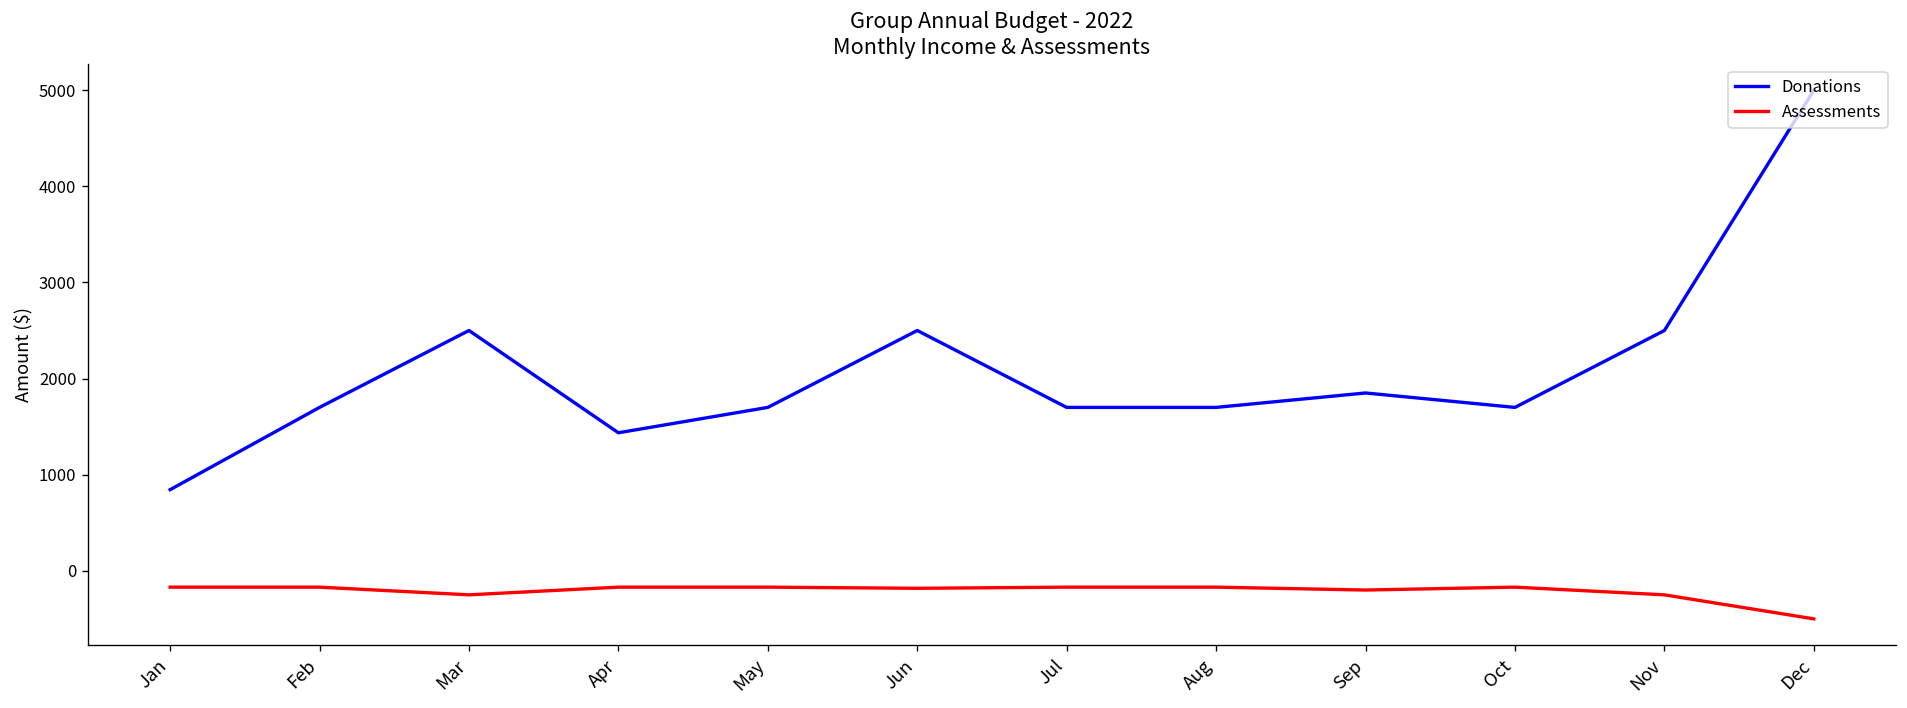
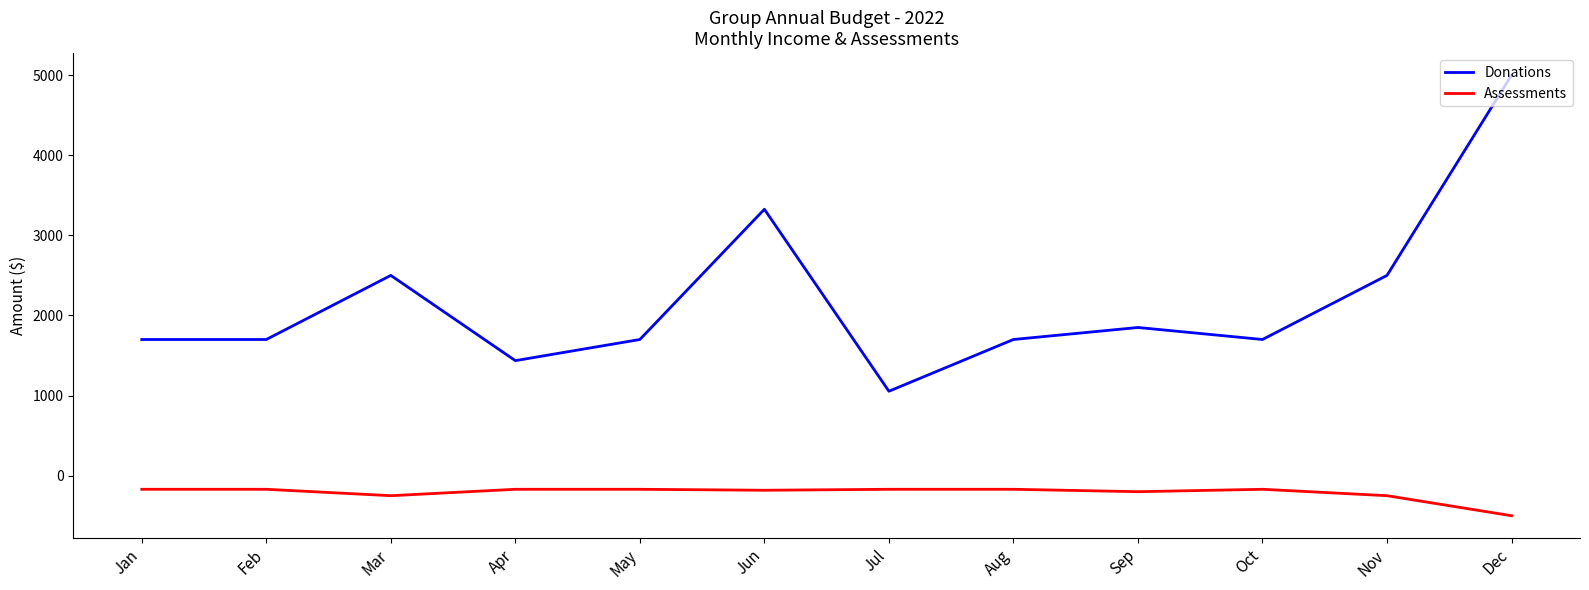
  {
    "Donations": {
-     "Jan": 800,
+     "Jan": 1700,
      "Feb": 1700,
      "Mar": 2500,
      "Apr": 1400,
      "May": 1700,
-     "Jun": 2500,
-     "Jul": 1700,
+     "Jun": 3300,
+     "Jul": 1100,
      "Aug": 1700,
      "Sep": 1900,
      "Oct": 1700,
      "Nov": 2500
    },
    "Assessments": {
      "Jan": -200,
      "Feb": -200,
      "Mar": -300,
      "Apr": -200,
      "May": -200,
      "Jun": -200,
      "Jul": -200,
      "Aug": -200,
      "Sep": -200,
      "Oct": -200,
      "Nov": -300,
      "Dec": -500
    }
  }
